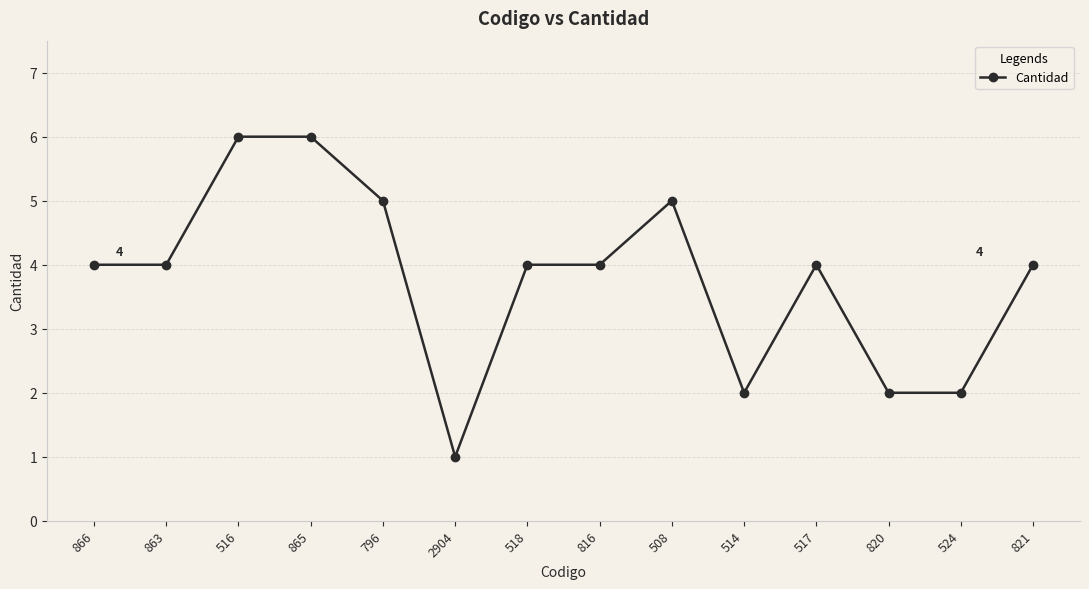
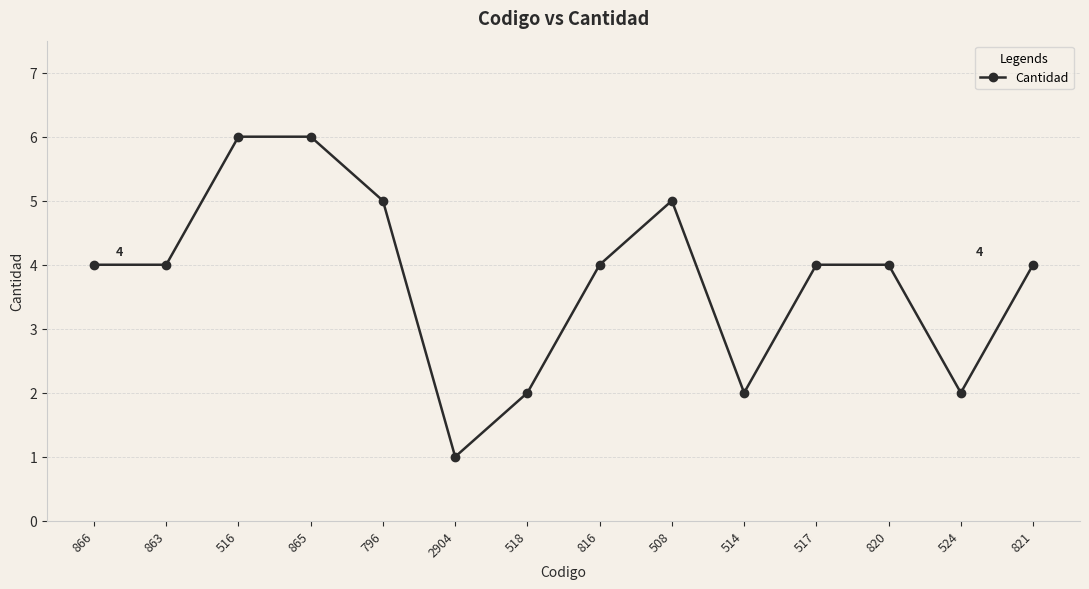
  {
    "863": 4,
    "516": 6,
    "865": 6,
    "796": 5,
    "2904": 1,
-   "518": 4,
+   "518": 2,
    "816": 4,
    "508": 5,
    "514": 2,
    "517": 4,
-   "820": 2,
+   "820": 4,
    "524": 2,
    "821": 4
  }
